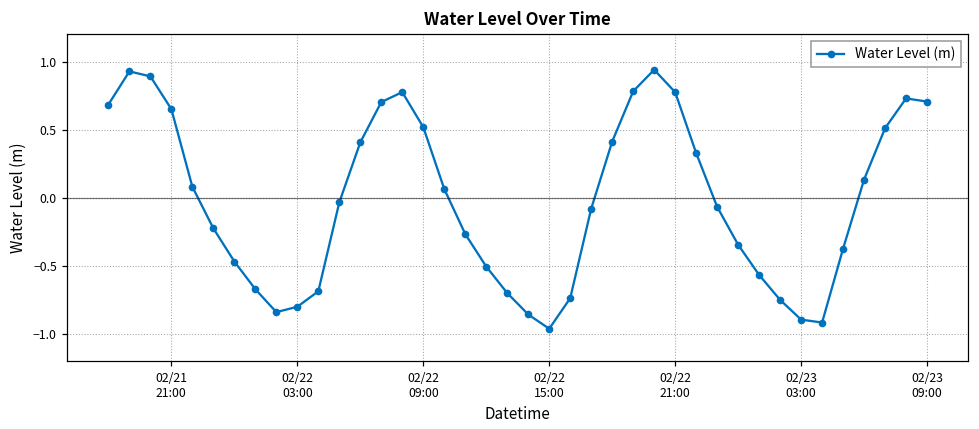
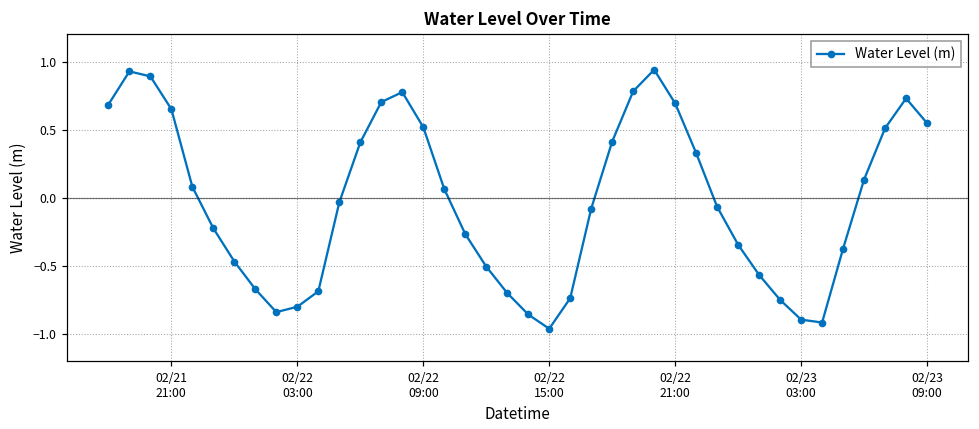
  {
    "02/21 21:00": 0.65,
    "02/22 03:00": -0.80,
    "02/22 09:00": 0.52,
    "02/22 15:00": -0.96,
-   "02/22 21:00": 0.78,
+   "02/22 21:00": 0.69,
    "02/23 03:00": -0.89,
-   "02/23 09:00": 0.71
+   "02/23 09:00": 0.55
  }
